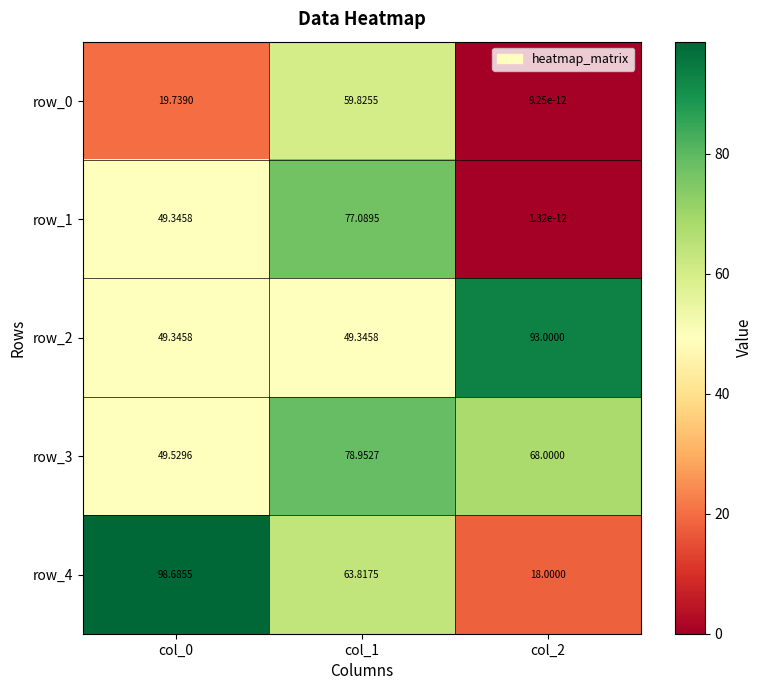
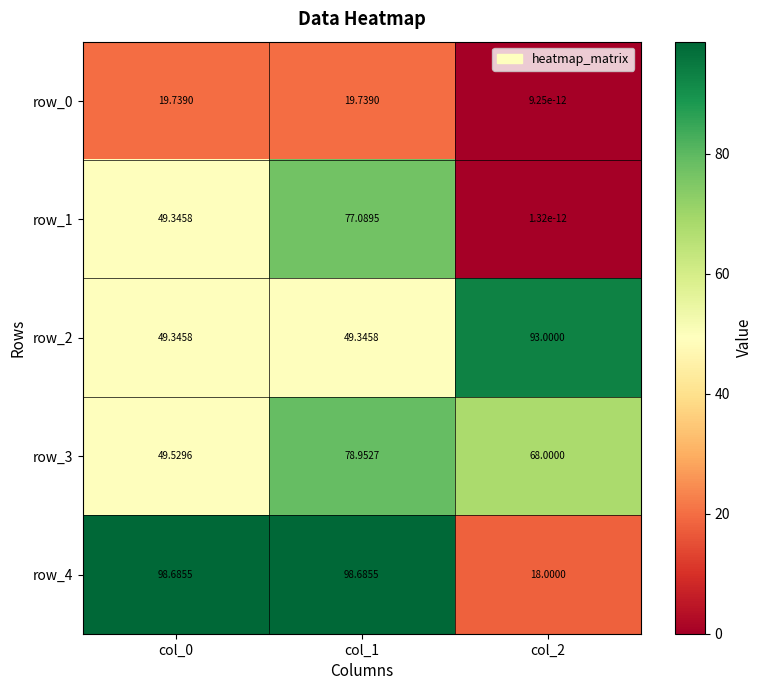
  {
    "row_0": {
      "col_0": "19.7390",
-     "col_1": "59.8255",
+     "col_1": "19.7390",
      "col_2": "9.25e-12"
    },
    "row_1": {
      "col_0": "49.3458",
      "col_1": "77.0895",
      "col_2": "1.32e-12"
    },
    "row_2": {
      "col_0": "49.3458",
      "col_1": "49.3458",
      "col_2": "93.0000"
    },
    "row_3": {
      "col_0": "49.5296",
      "col_1": "78.9527",
      "col_2": "68.0000"
    },
    "row_4": {
      "col_0": "98.6855",
-     "col_1": "63.8175",
+     "col_1": "98.6855",
      "col_2": "18.0000"
    }
  }
